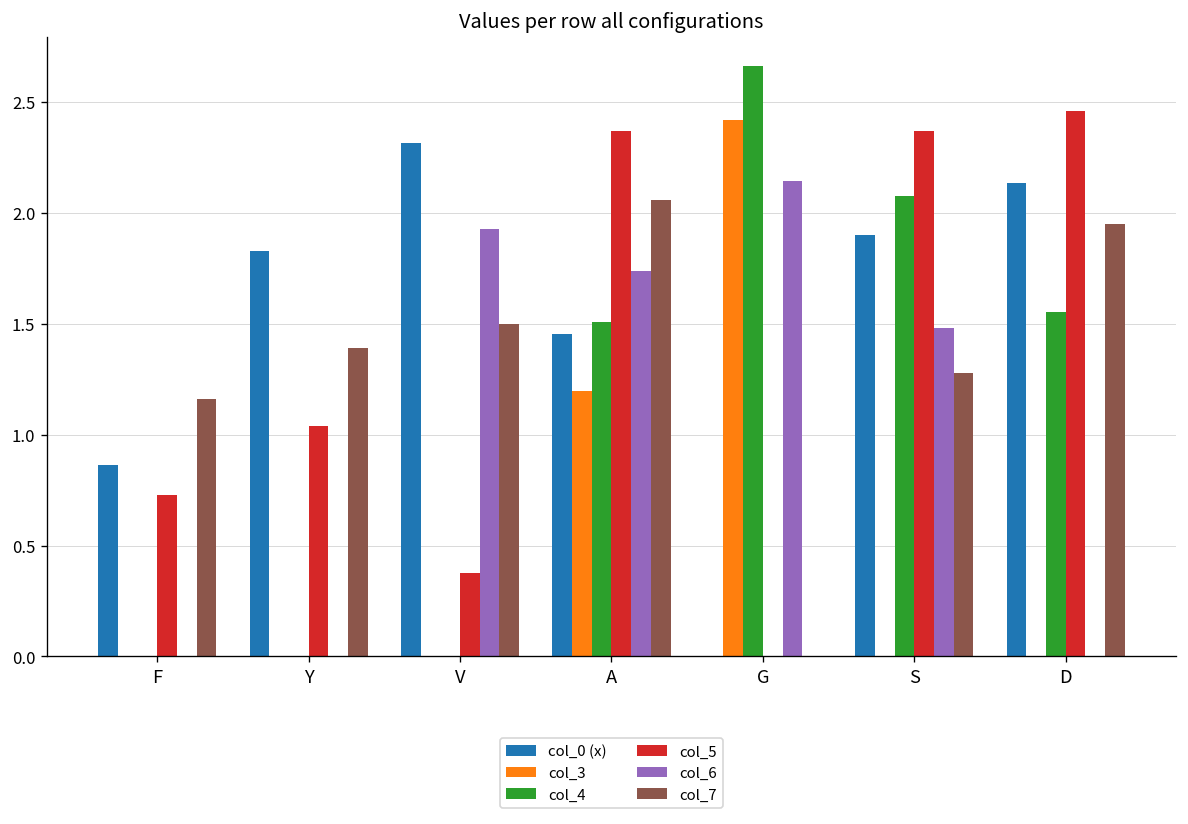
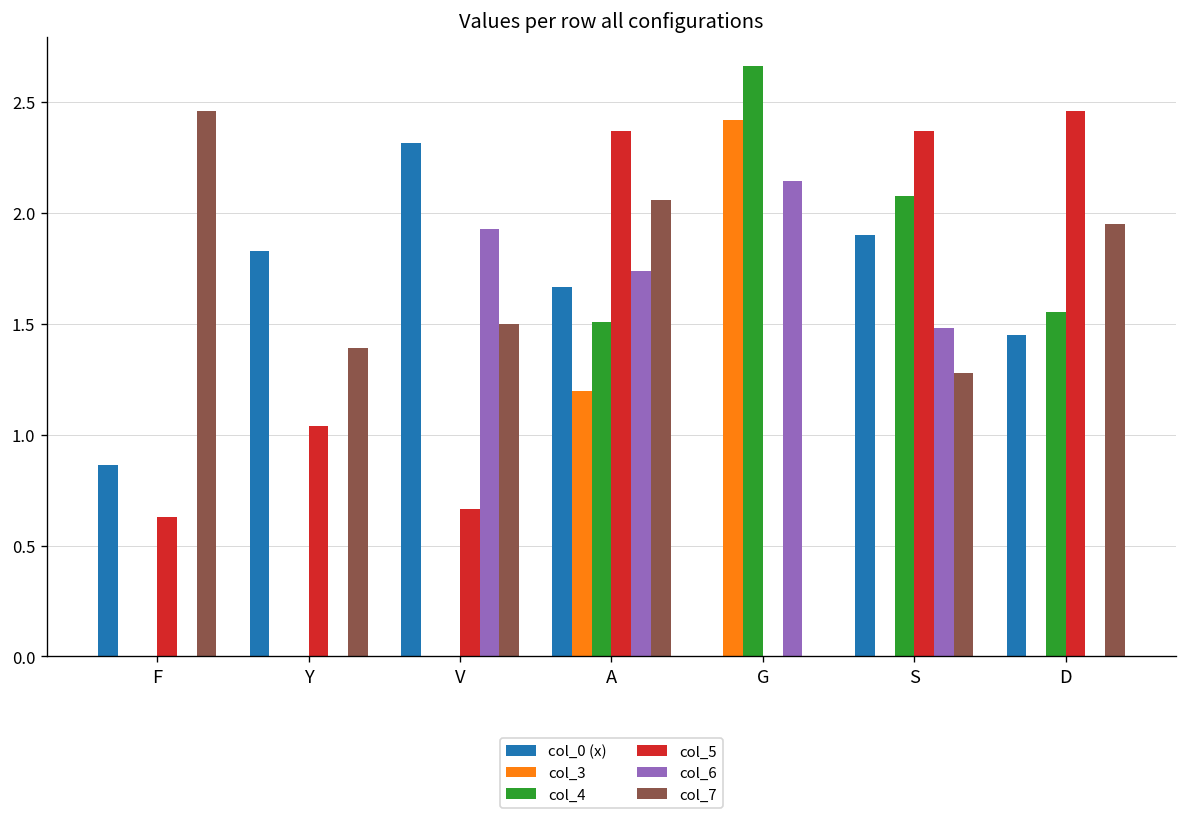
  {
    "col_0 (x)": {
      "F": 0.86,
      "Y": 1.83,
      "V": 2.31,
-     "A": 1.45,
+     "A": 1.67,
      "G": 0.00,
      "S": 1.90,
-     "D": 2.14
+     "D": 1.45
    },
    "col_3": {
      "F": 0.00,
      "Y": 0.00,
      "V": 0.00,
      "A": 1.20,
      "G": 2.42,
      "S": 0.00,
      "D": 0.00
    },
    "col_4": {
      "F": 0.00,
      "Y": 0.00,
      "V": 0.00,
      "A": 1.51,
      "G": 2.66,
      "S": 2.08,
      "D": 1.55
    },
    "col_5": {
-     "F": 0.73,
+     "F": 0.63,
      "Y": 1.04,
-     "V": 0.38,
+     "V": 0.66,
      "A": 2.37,
      "G": 0.00,
      "S": 2.37,
      "D": 2.46
    },
    "col_6": {
      "F": 0.00,
      "Y": 0.00,
      "V": 1.93,
      "A": 1.74,
      "G": 2.14,
      "S": 1.48,
      "D": 0.00
    },
    "col_7": {
-     "F": 1.16,
+     "F": 2.46,
      "Y": 1.39,
      "V": 1.50,
      "A": 2.06,
      "G": 0.00,
      "S": 1.28,
      "D": 1.95
    }
  }
